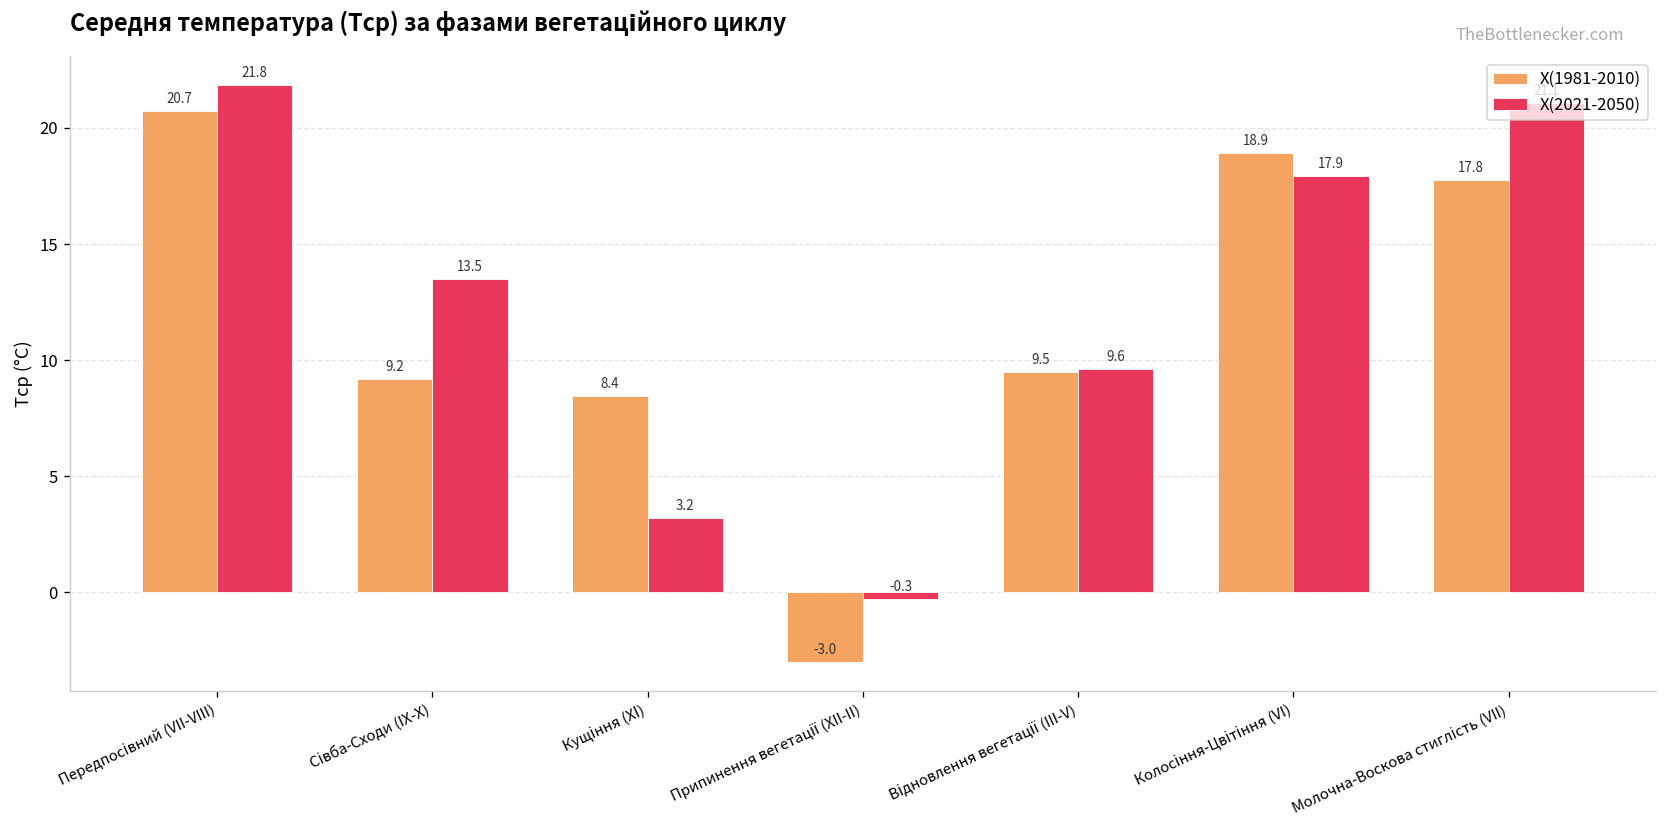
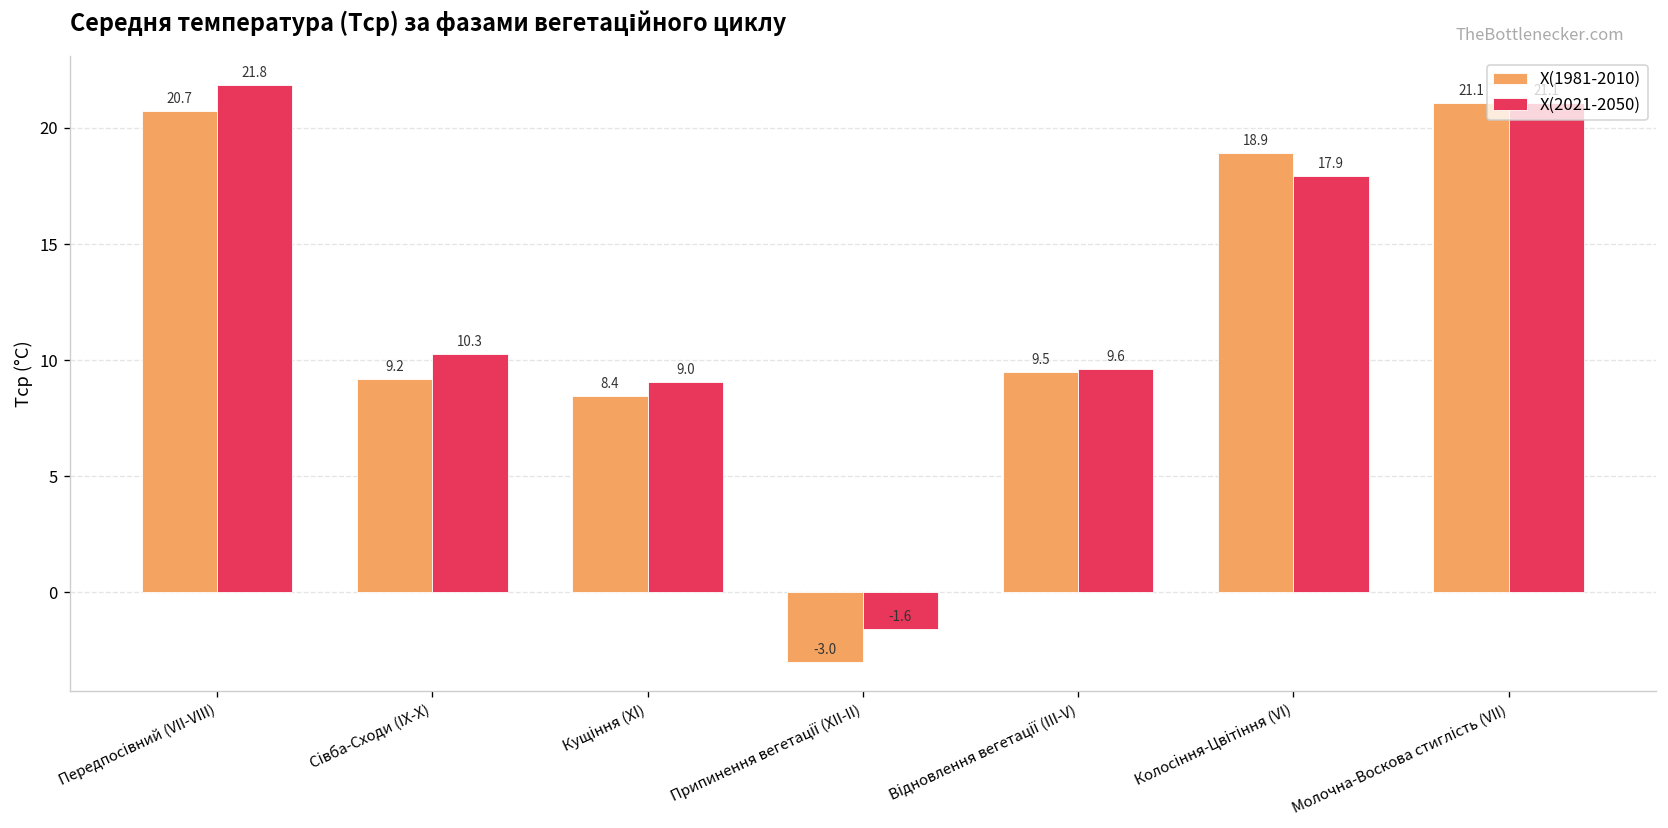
  {
    "Х(1981-2010)": {
      "Передпосівний (VII-VIII)": 20.7,
      "Сівба-Сходи (IX-X)": 9.2,
      "Кущіння (ХІ)": 8.4,
      "Припинення вегетації (XII-II)": -3.0,
      "Відновлення вегетації (III-V)": 9.5,
      "Колосіння-Цвітіння (VI)": 18.9,
-     "Молочна-Воскова стиглість (VII)": 17.8
+     "Молочна-Воскова стиглість (VII)": 21.1
    },
    "Х(2021-2050)": {
      "Передпосівний (VII-VIII)": 21.8,
-     "Сівба-Сходи (IX-X)": 13.5,
-     "Кущіння (ХІ)": 3.2,
-     "Припинення вегетації (XII-II)": -0.3,
+     "Сівба-Сходи (IX-X)": 10.3,
+     "Кущіння (ХІ)": 9.0,
+     "Припинення вегетації (XII-II)": -1.6,
      "Відновлення вегетації (III-V)": 9.6,
      "Колосіння-Цвітіння (VI)": 17.9
    }
  }
